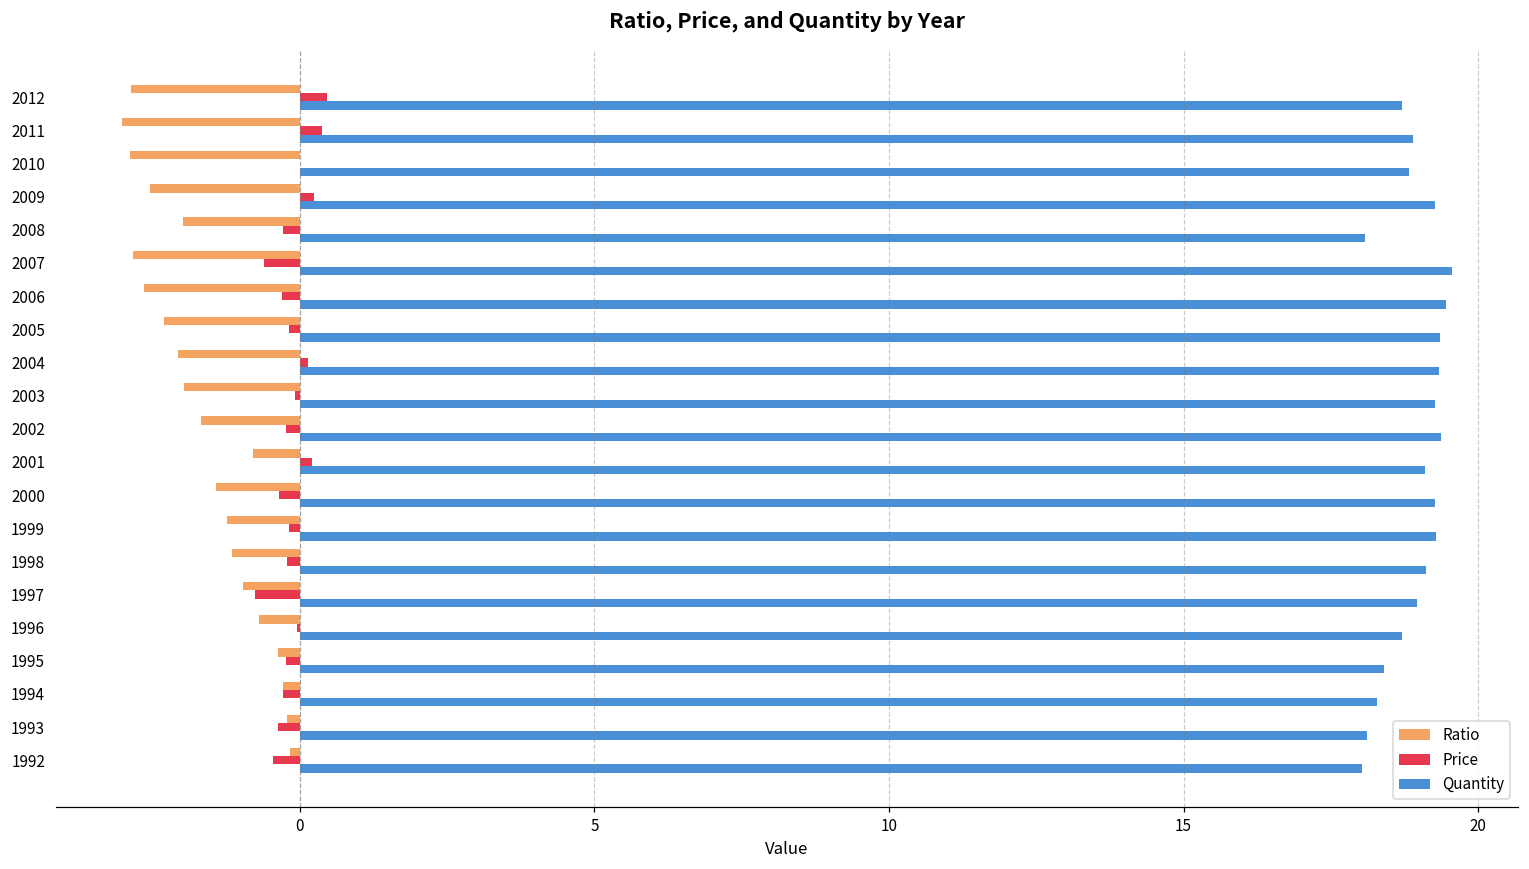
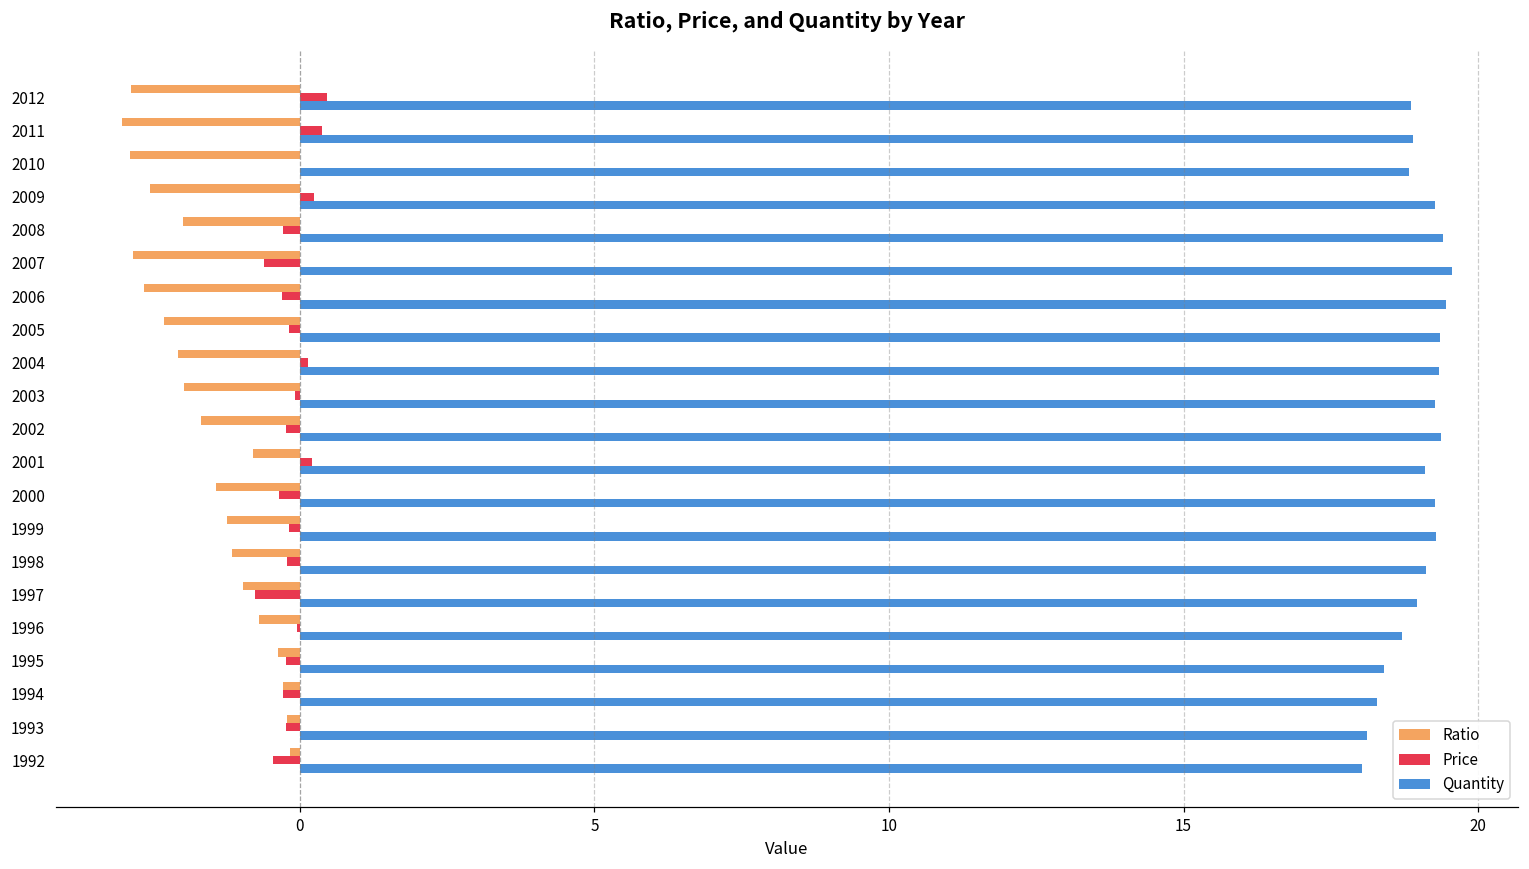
  {
    "Ratio": {
      "2012": -2.9,
      "2011": -3.0,
      "2010": -2.9,
      "2009": -2.6,
      "2008": -2.0,
      "2007": -2.8,
      "2006": -2.6,
      "2005": -2.3,
      "2004": -2.1,
      "2003": -2.0,
      "2002": -1.7,
      "2001": -0.8,
      "2000": -1.4,
      "1999": -1.2,
      "1998": -1.1,
      "1997": -1.0,
      "1996": -0.7,
      "1995": -0.4,
      "1994": -0.3,
      "1993": -0.2,
      "1992": -0.2
    },
    "Price": {
      "2012": 0.5,
      "2011": 0.4,
      "2009": 0.2,
      "2008": -0.3,
      "2007": -0.6,
      "2006": -0.3,
      "2005": -0.2,
      "2004": 0.1,
      "2003": -0.1,
      "2002": -0.2,
      "2001": 0.2,
      "2000": -0.4,
      "1999": -0.2,
      "1998": -0.2,
      "1997": -0.8,
      "1996": 0.0,
      "1995": -0.2,
      "1994": -0.3,
-     "1993": -0.4,
+     "1993": -0.2,
      "1992": -0.5
    },
    "Quantity": {
-     "2012": 18.7,
+     "2012": 18.9,
      "2011": 18.9,
      "2010": 18.8,
      "2009": 19.3,
-     "2008": 18.1,
+     "2008": 19.4,
      "2007": 19.5,
      "2006": 19.5,
      "2005": 19.4,
      "2004": 19.3,
      "2003": 19.3,
      "2002": 19.4,
      "2001": 19.1,
      "2000": 19.3,
      "1999": 19.3,
      "1998": 19.1,
      "1997": 19.0,
      "1996": 18.7,
      "1995": 18.4,
      "1994": 18.3,
      "1993": 18.1,
      "1992": 18.0
    }
  }
